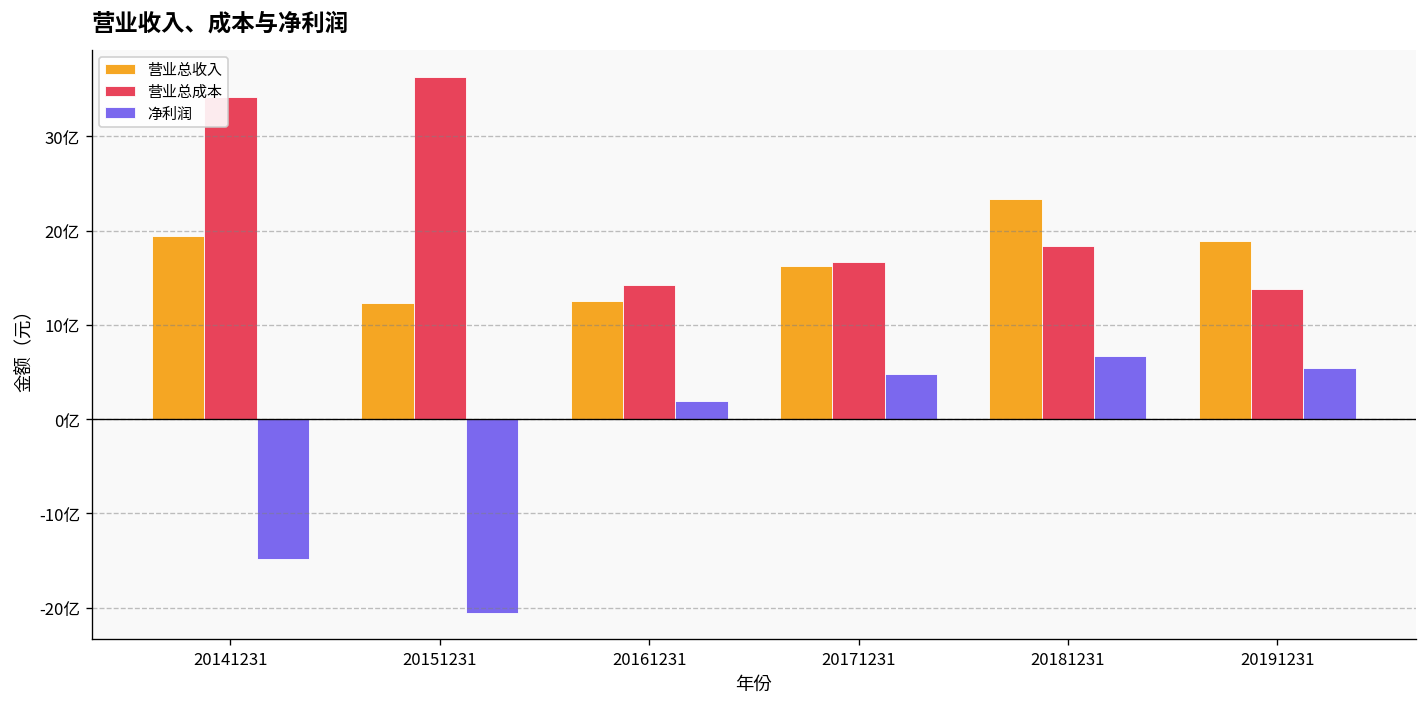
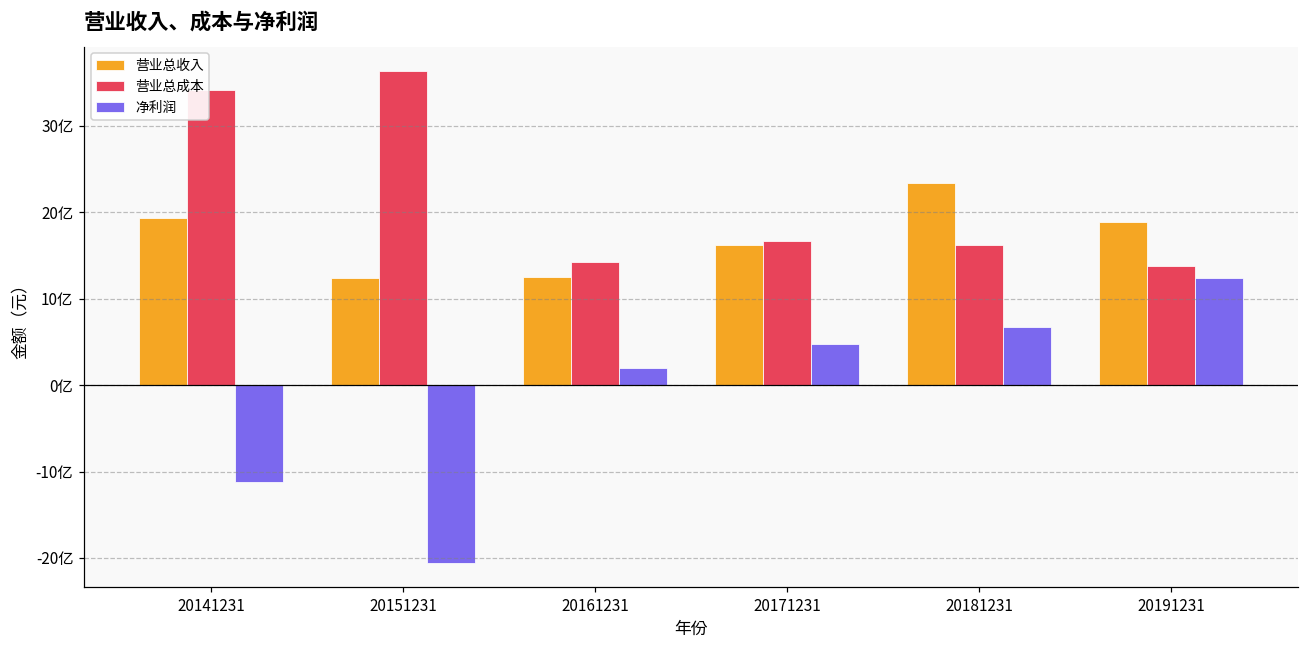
  {
    "营业总收入": {
      "20141231": "19亿",
      "20151231": "12亿",
      "20161231": "13亿",
      "20171231": "16亿",
      "20181231": "23亿",
      "20191231": "19亿"
    },
    "营业总成本": {
      "20141231": "34亿",
      "20151231": "36亿",
      "20161231": "14亿",
      "20171231": "17亿",
-     "20181231": "18亿",
+     "20181231": "16亿",
      "20191231": "14亿"
    },
    "净利润": {
-     "20141231": "-15亿",
+     "20141231": "-11亿",
      "20151231": "-21亿",
      "20161231": "2亿",
      "20171231": "5亿",
      "20181231": "7亿",
-     "20191231": "5亿"
+     "20191231": "12亿"
    }
  }
